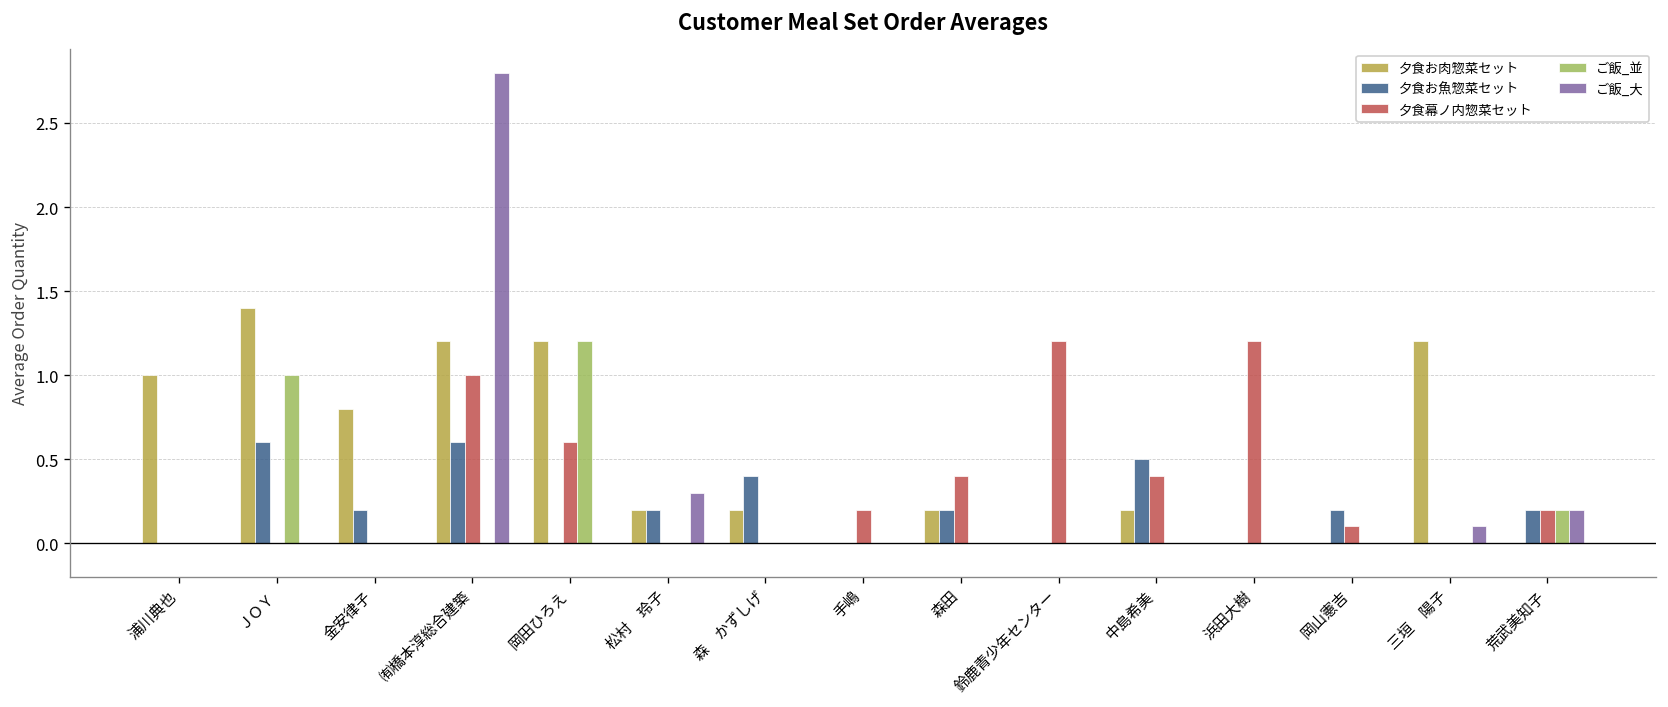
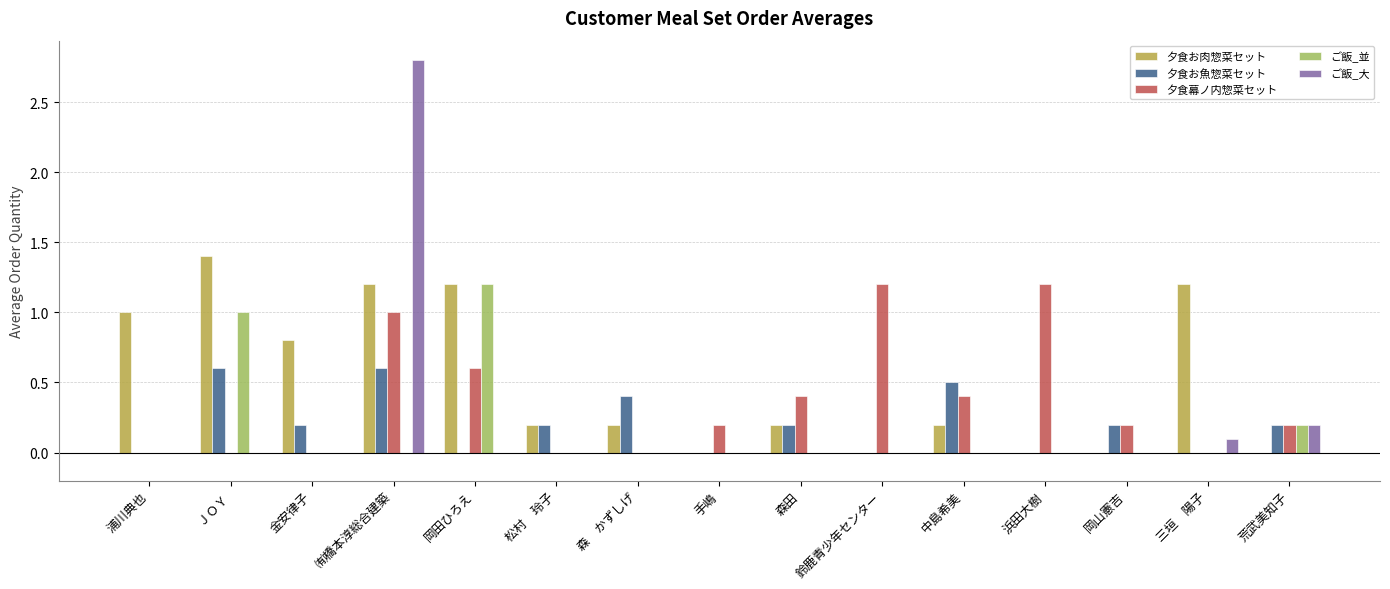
  {
    "夕食お魚惣菜セット": {
      "浦川典也": 0.0,
      "ＪＯＹ": 0.6,
      "金安律子": 0.2,
      "㈲橋本淳総合建築": 0.6,
      "岡田ひろえ": 0.0,
      "松村 玲子": 0.2,
      "森 かずしげ": 0.4,
      "手嶋": 0.0,
      "森田": 0.2,
      "鈴鹿青少年センター": 0.0,
      "中島希美": 0.5,
      "浜田大樹": 0.0,
      "岡山憲吉": 0.2,
      "三垣 陽子": 0.0,
      "荒武美知子": 0.2
    },
    "夕食幕ノ内惣菜セット": {
      "浦川典也": 0.0,
      "ＪＯＹ": 0.0,
      "金安律子": 0.0,
      "㈲橋本淳総合建築": 1.0,
      "岡田ひろえ": 0.6,
      "松村 玲子": 0.0,
      "森 かずしげ": 0.0,
      "手嶋": 0.2,
      "森田": 0.4,
      "鈴鹿青少年センター": 1.2,
      "中島希美": 0.4,
      "浜田大樹": 1.2,
-     "岡山憲吉": 0.1,
+     "岡山憲吉": 0.2,
      "三垣 陽子": 0.0,
      "荒武美知子": 0.2
    },
    "ご飯_大": {
      "浦川典也": 0.0,
      "ＪＯＹ": 0.0,
      "金安律子": 0.0,
      "㈲橋本淳総合建築": 2.8,
      "岡田ひろえ": 0.0,
-     "松村 玲子": 0.3,
+     "松村 玲子": 0.0,
      "森 かずしげ": 0.0,
      "手嶋": 0.0,
      "森田": 0.0,
      "鈴鹿青少年センター": 0.0,
      "中島希美": 0.0,
      "浜田大樹": 0.0,
      "岡山憲吉": 0.0,
      "三垣 陽子": 0.1,
      "荒武美知子": 0.2
    }
  }
